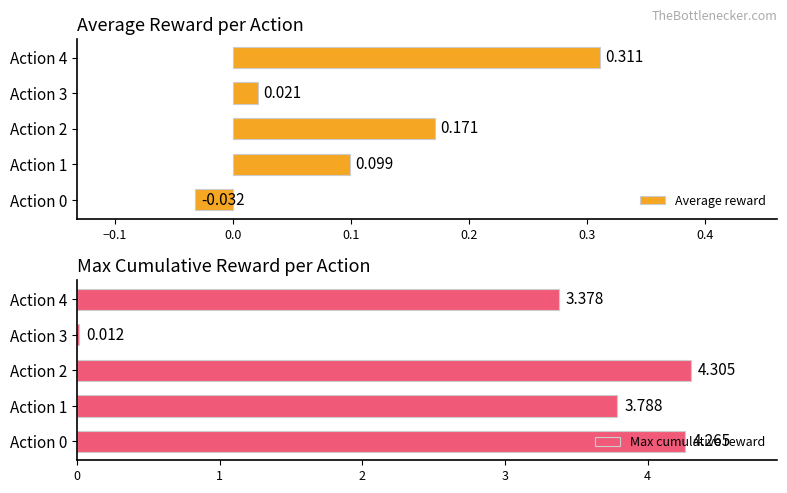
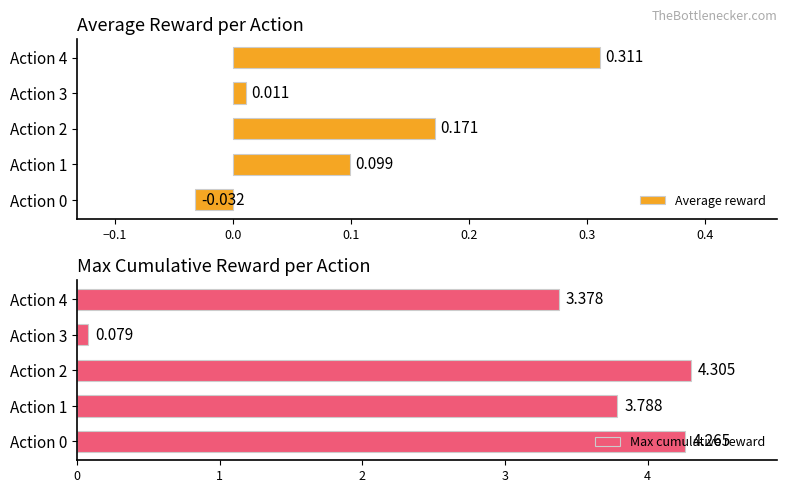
  {
    "Average Reward per Action": {
      "Action 4": 0.311,
-     "Action 3": 0.021,
+     "Action 3": 0.011,
      "Action 2": 0.171,
      "Action 1": 0.099,
      "Action 0": -0.032
    },
    "Max Cumulative Reward per Action": {
      "Action 4": 3.378,
-     "Action 3": 0.012,
+     "Action 3": 0.079,
      "Action 2": 4.305,
      "Action 1": 3.788,
      "Action 0": 4.265
    }
  }
